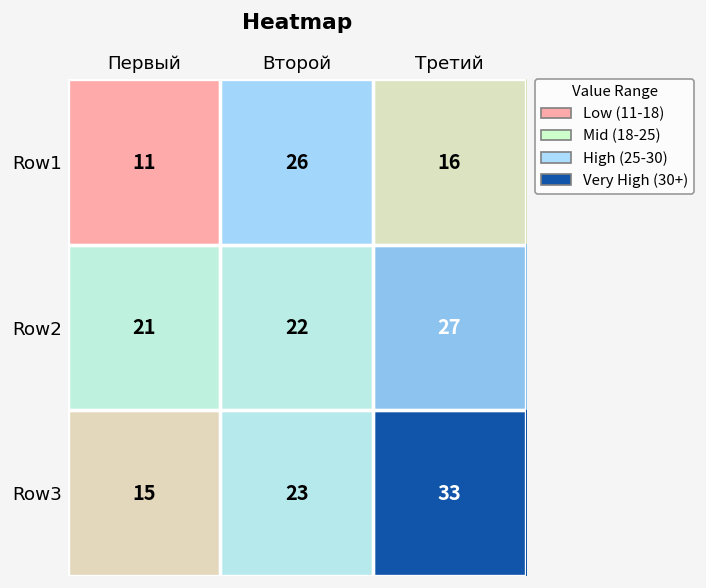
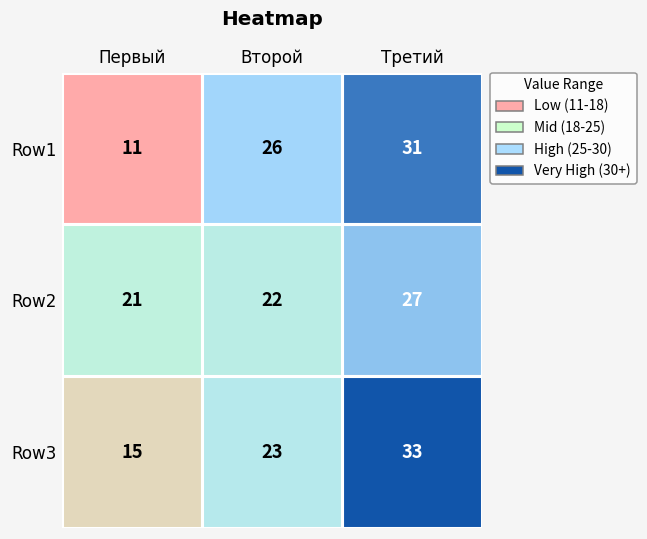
  {
    "Row1": {
      "Первый": 11,
      "Второй": 26,
-     "Третий": 16
+     "Третий": 31
    },
    "Row2": {
      "Первый": 21,
      "Второй": 22,
      "Третий": 27
    },
    "Row3": {
      "Первый": 15,
      "Второй": 23,
      "Третий": 33
    }
  }
